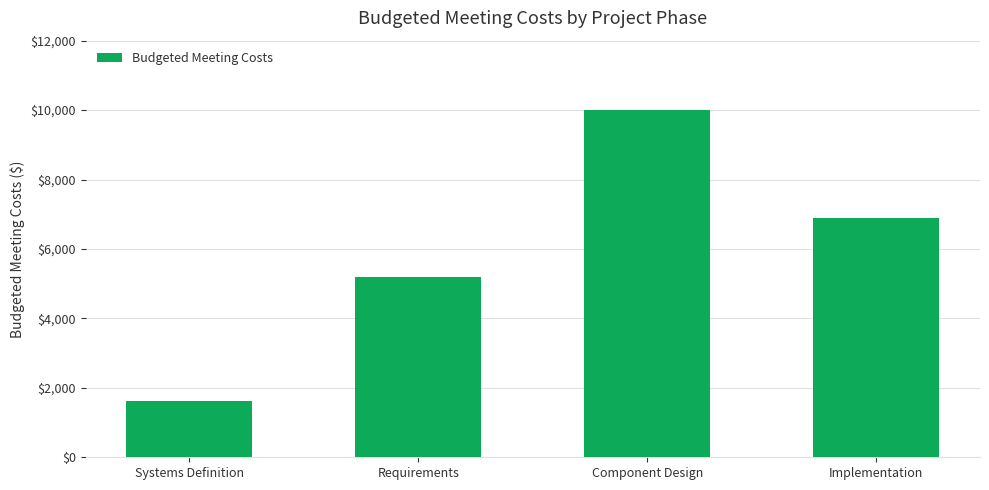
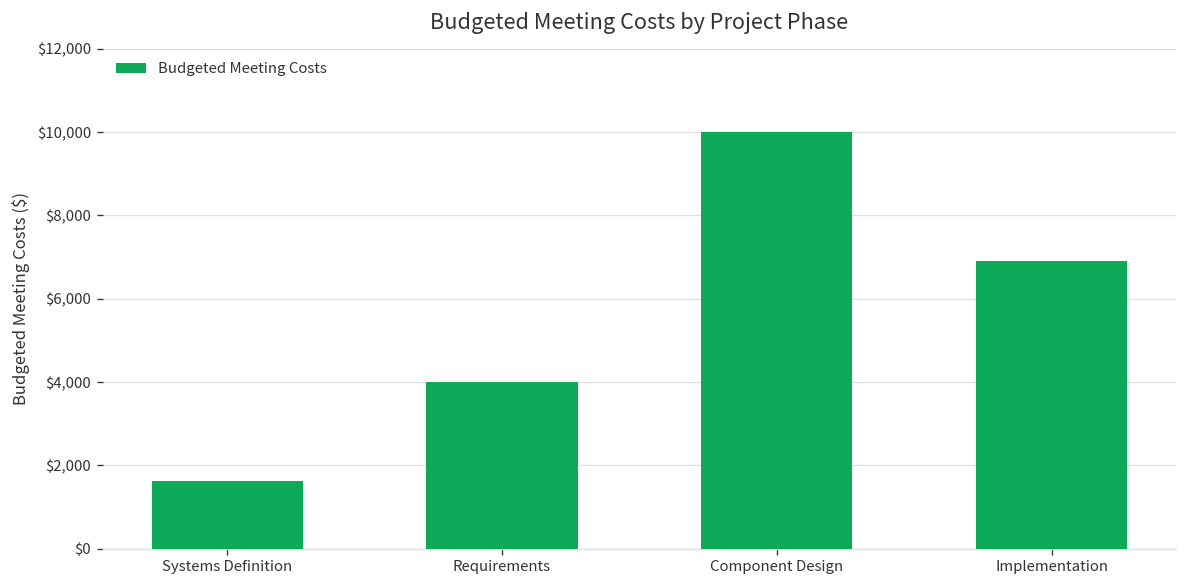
  {
    "Systems Definition": "$1,600",
-   "Requirements": "$5,200",
+   "Requirements": "$4,000",
    "Component Design": "$10,000",
    "Implementation": "$6,900"
  }
